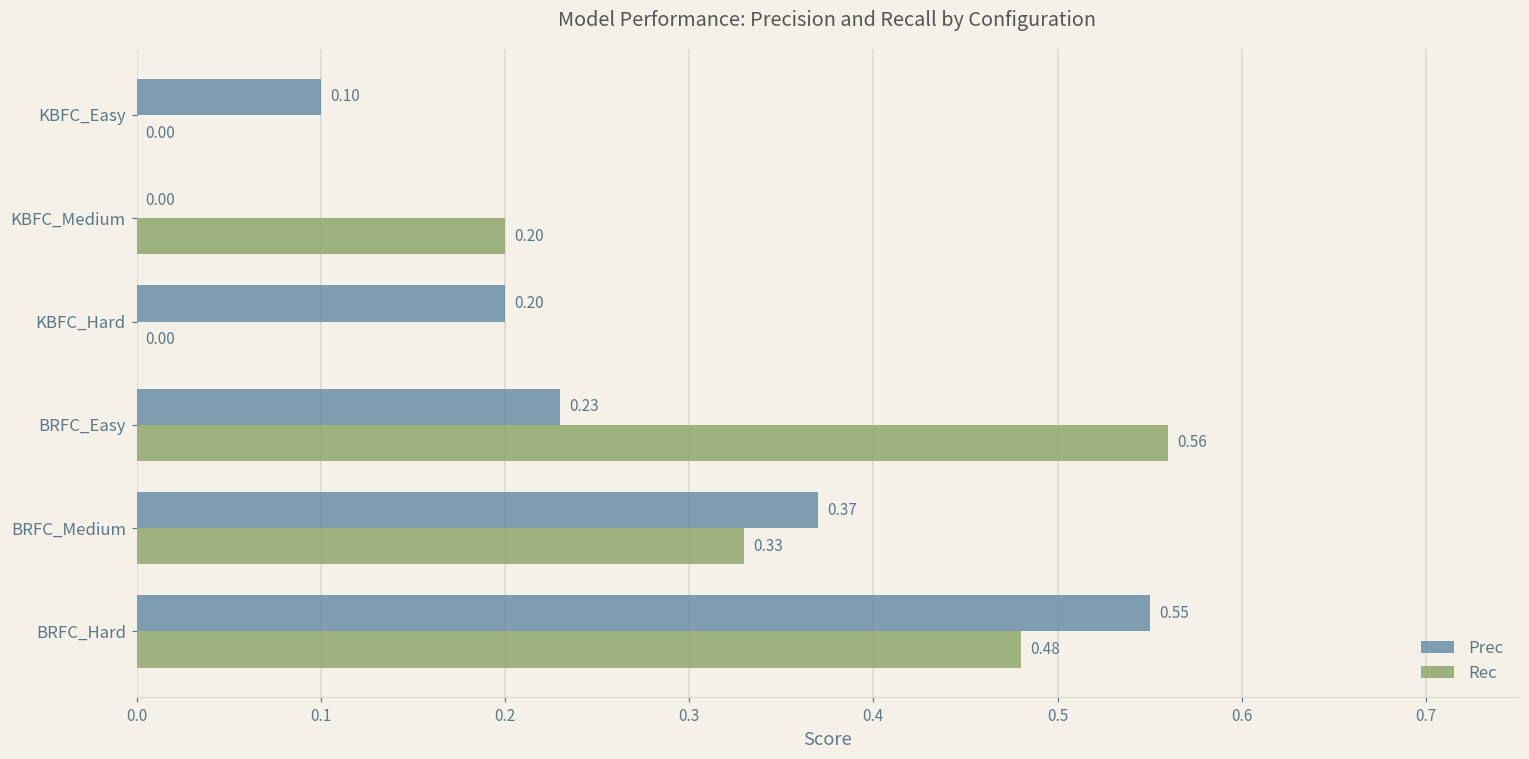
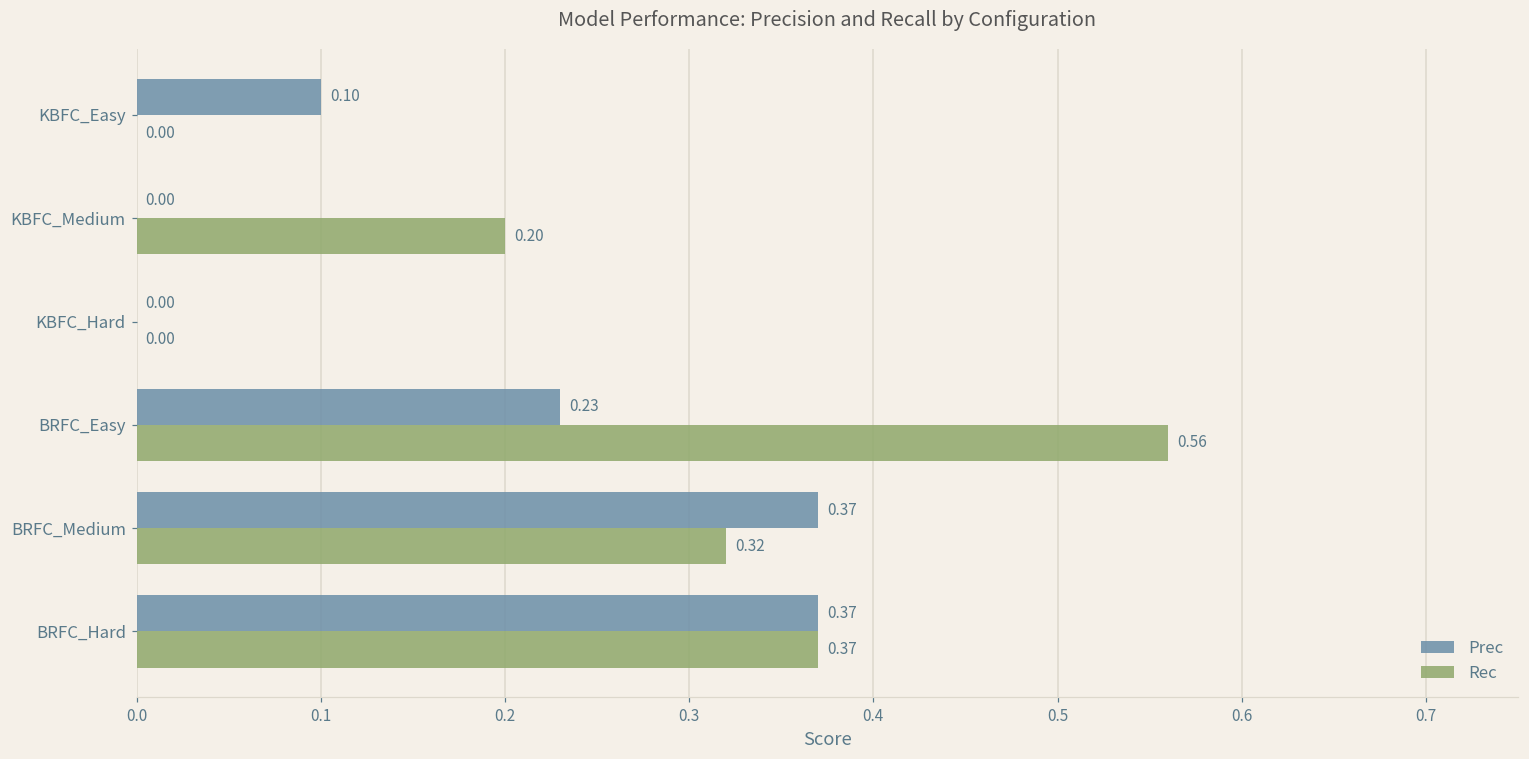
  {
    "Prec": {
      "KBFC_Easy": 0.10,
      "KBFC_Medium": 0.00,
-     "KBFC_Hard": 0.20,
+     "KBFC_Hard": 0.00,
      "BRFC_Easy": 0.23,
      "BRFC_Medium": 0.37,
-     "BRFC_Hard": 0.55
+     "BRFC_Hard": 0.37
    },
    "Rec": {
      "KBFC_Easy": 0.00,
      "KBFC_Medium": 0.20,
      "KBFC_Hard": 0.00,
      "BRFC_Easy": 0.56,
-     "BRFC_Medium": 0.33,
-     "BRFC_Hard": 0.48
+     "BRFC_Medium": 0.32,
+     "BRFC_Hard": 0.37
    }
  }
